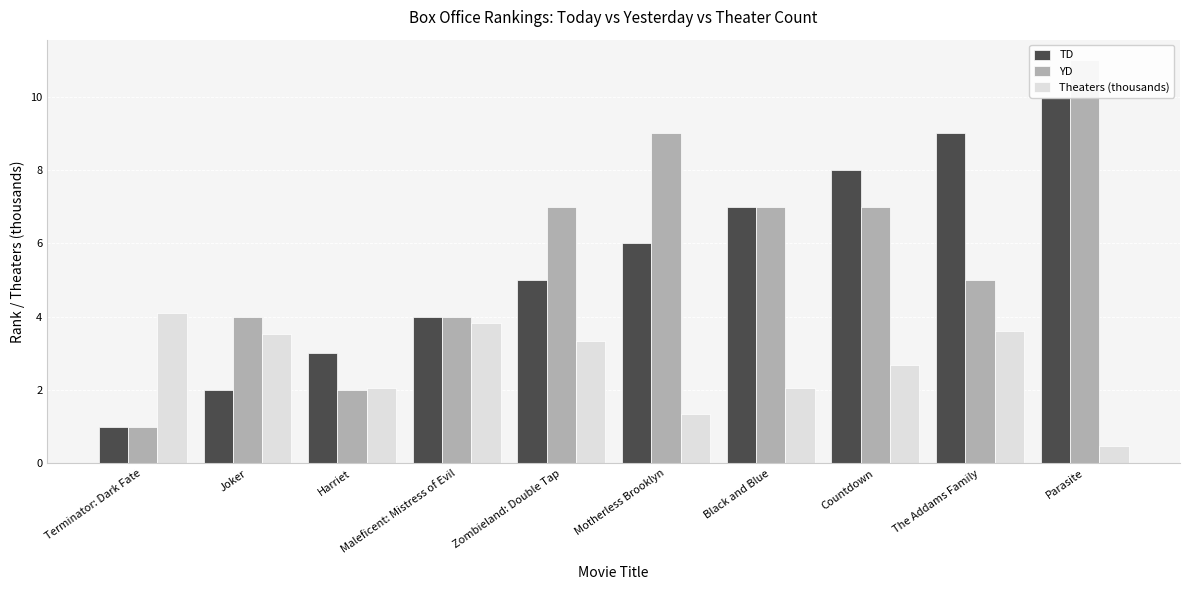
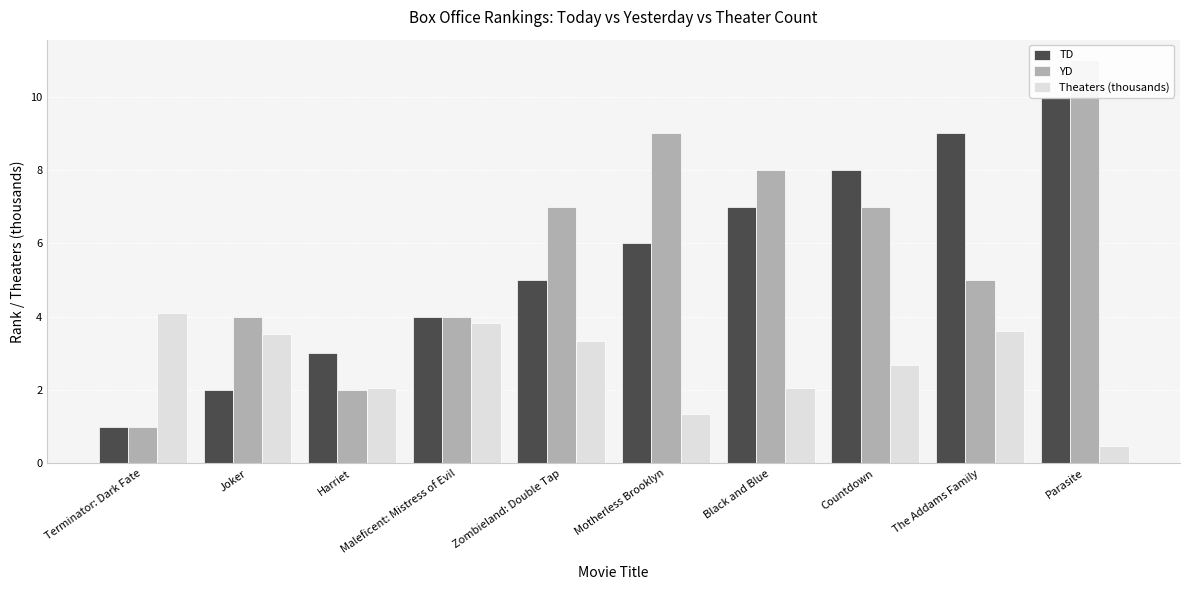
  {
    "TD": {
      "Terminator: Dark Fate": 1,
      "Joker": 2,
      "Harriet": 3,
      "Maleficent: Mistress of Evil": 4,
      "Zombieland: Double Tap": 5,
      "Motherless Brooklyn": 6,
      "Black and Blue": 7,
      "Countdown": 8,
      "The Addams Family": 9
    },
    "YD": {
      "Terminator: Dark Fate": 1,
      "Joker": 4,
      "Harriet": 2,
      "Maleficent: Mistress of Evil": 4,
      "Zombieland: Double Tap": 7,
      "Motherless Brooklyn": 9,
-     "Black and Blue": 7,
+     "Black and Blue": 8,
      "Countdown": 7,
      "The Addams Family": 5
    },
    "Theaters (thousands)": {
      "Terminator: Dark Fate": 4.1,
      "Joker": 3.5,
      "Harriet": 2,
      "Maleficent: Mistress of Evil": 3.8,
      "Zombieland: Double Tap": 3.3,
      "Motherless Brooklyn": 1.3,
      "Black and Blue": 2,
      "Countdown": 2.7,
      "The Addams Family": 3.6,
      "Parasite": 0.5
    }
  }
